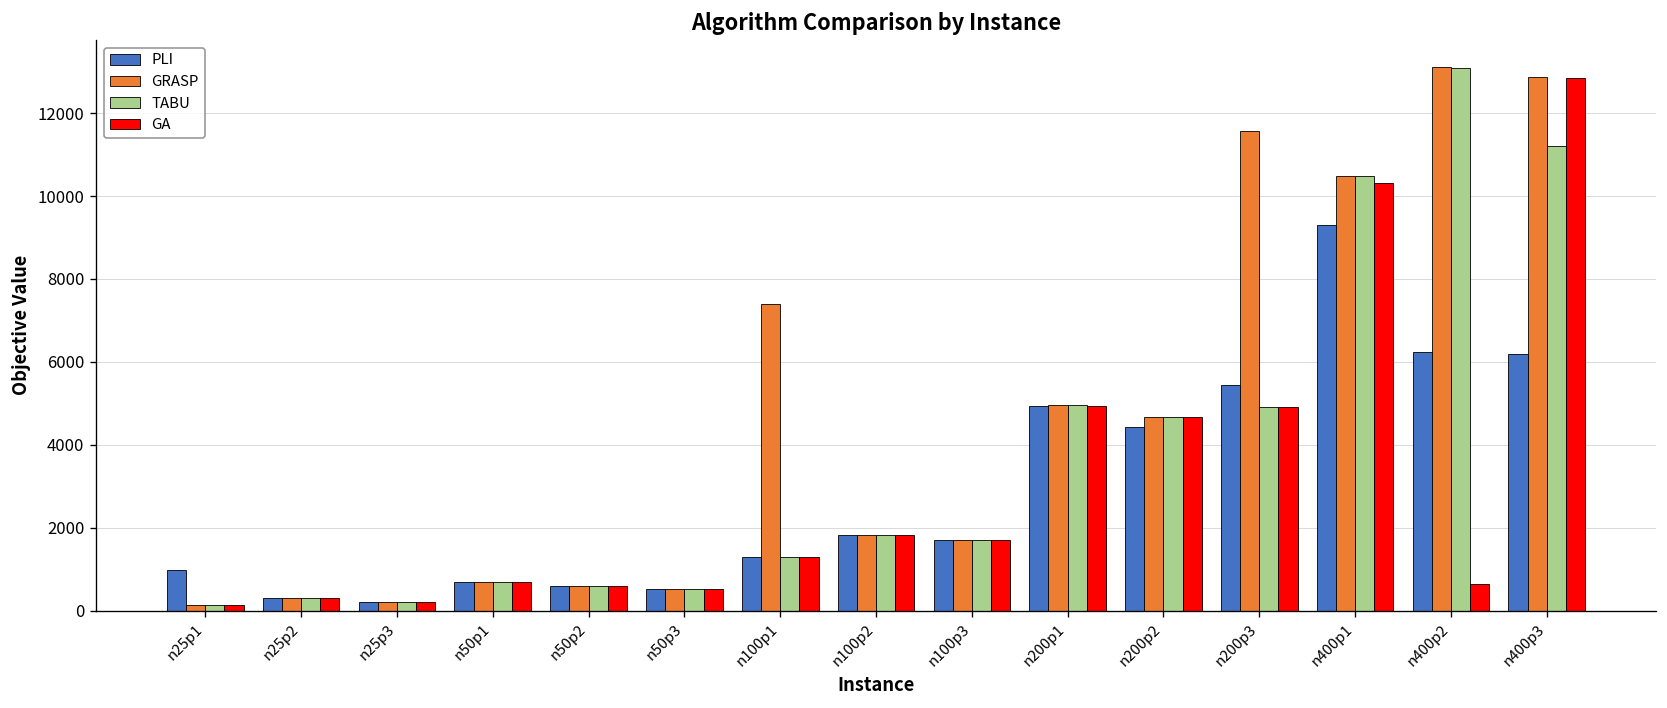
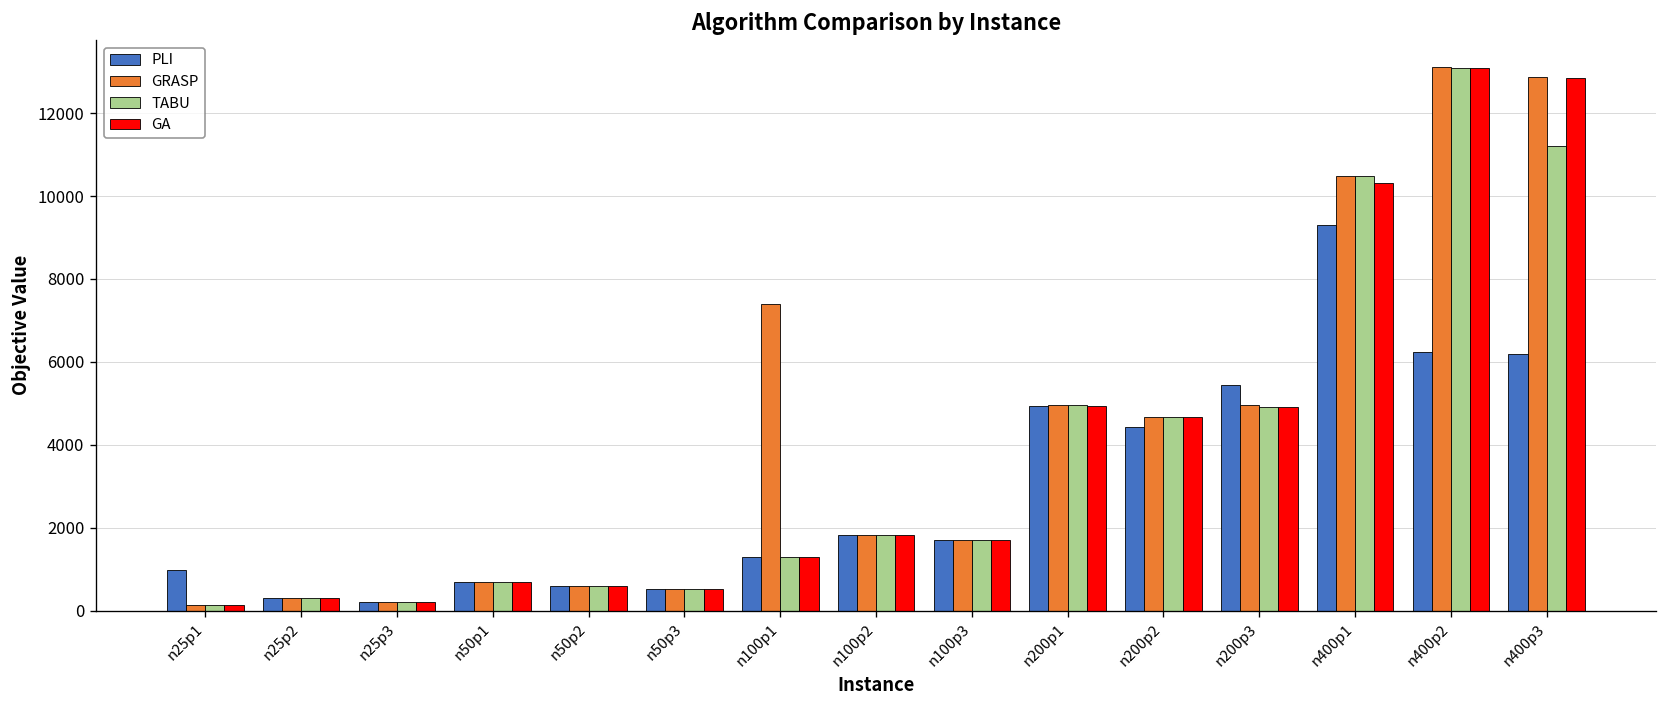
  {
    "PLI": {
      "n25p1": 1000,
      "n25p2": 300,
      "n25p3": 200,
      "n50p1": 700,
      "n50p2": 600,
      "n50p3": 500,
      "n100p1": 1300,
      "n100p2": 1800,
      "n100p3": 1700,
      "n200p1": 4900,
      "n200p2": 4400,
      "n200p3": 5400,
      "n400p1": 9300,
      "n400p2": 6200,
      "n400p3": 6200
    },
    "GRASP": {
      "n25p1": 100,
      "n25p2": 300,
      "n25p3": 200,
      "n50p1": 700,
      "n50p2": 600,
      "n50p3": 500,
      "n100p1": 7400,
      "n100p2": 1800,
      "n100p3": 1700,
      "n200p1": 5000,
      "n200p2": 4700,
-     "n200p3": 11600,
+     "n200p3": 5000,
      "n400p1": 10500,
      "n400p2": 13100,
      "n400p3": 12900
    },
    "TABU": {
      "n25p1": 100,
      "n25p2": 300,
      "n25p3": 200,
      "n50p1": 700,
      "n50p2": 600,
      "n50p3": 500,
      "n100p1": 1300,
      "n100p2": 1800,
      "n100p3": 1700,
      "n200p1": 5000,
      "n200p2": 4700,
      "n200p3": 4900,
      "n400p1": 10500,
      "n400p2": 13100,
      "n400p3": 11200
    },
    "GA": {
      "n25p1": 100,
      "n25p2": 300,
      "n25p3": 200,
      "n50p1": 700,
      "n50p2": 600,
      "n50p3": 500,
      "n100p1": 1300,
      "n100p2": 1800,
      "n100p3": 1700,
      "n200p1": 4900,
      "n200p2": 4700,
      "n200p3": 4900,
      "n400p1": 10300,
-     "n400p2": 600,
+     "n400p2": 13100,
      "n400p3": 12800
    }
  }
